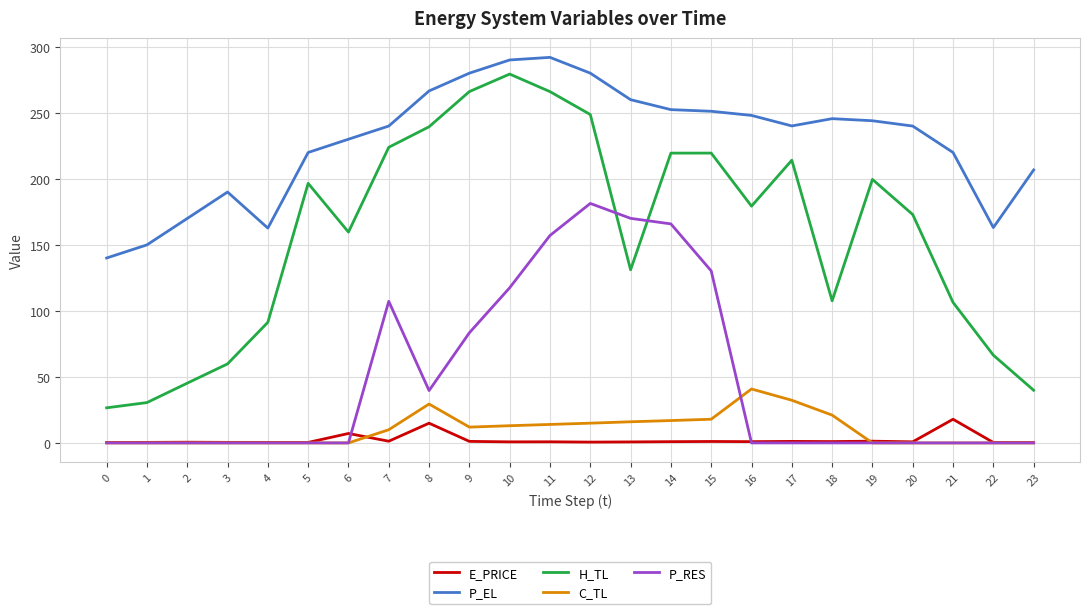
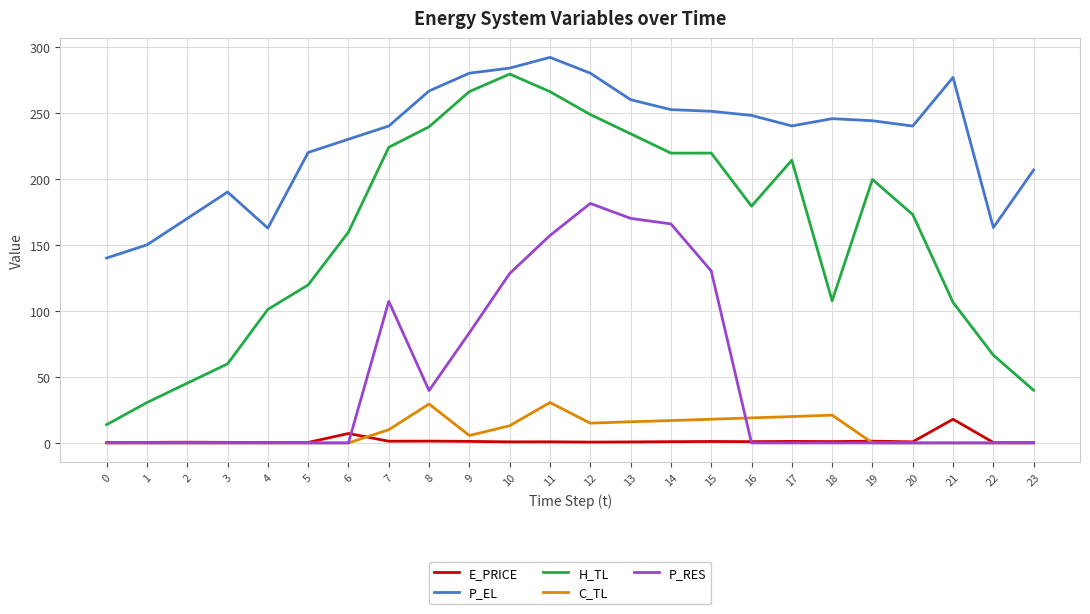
  {
    "E_PRICE": {
      "6": 7,
      "7": 1,
-     "8": 15,
+     "8": 1,
      "9": 1,
      "10": 1,
      "11": 1,
      "12": 1,
      "13": 1,
      "14": 1,
      "15": 1,
      "21": 18
    },
    "P_EL": {
      "0": 140,
      "1": 150,
      "2": 170,
      "3": 190,
      "4": 163,
      "5": 220,
      "6": 230,
      "7": 240,
      "8": 267,
      "9": 280,
-     "10": 290,
+     "10": 284,
      "11": 292,
      "12": 280,
      "13": 260,
      "14": 252,
      "15": 251,
      "16": 248,
      "17": 240,
      "18": 246,
      "19": 244,
      "20": 240,
-     "21": 220,
+     "21": 277,
      "22": 163,
      "23": 207
    },
    "H_TL": {
-     "0": 27,
+     "0": 14,
      "1": 31,
      "2": 45,
      "3": 60,
-     "4": 91,
-     "5": 197,
+     "4": 101,
+     "5": 120,
      "6": 160,
      "7": 224,
      "8": 239,
      "9": 266,
      "10": 279,
      "11": 266,
      "12": 249,
-     "13": 131,
+     "13": 234,
      "14": 219,
      "15": 220,
      "16": 179,
      "17": 214,
      "18": 108,
      "19": 200,
      "20": 173,
      "21": 106,
      "22": 66,
      "23": 40
    },
    "C_TL": {
      "7": 10,
      "8": 29,
-     "9": 12,
+     "9": 6,
      "10": 13,
-     "11": 14,
+     "11": 31,
      "12": 15,
      "13": 16,
      "14": 17,
      "15": 18,
-     "16": 41,
-     "17": 32,
+     "16": 19,
+     "17": 20,
      "18": 21
    },
    "P_RES": {
      "7": 107,
      "8": 40,
      "9": 83,
-     "10": 118,
+     "10": 128,
      "11": 157,
      "12": 181,
      "13": 170,
      "14": 166,
      "15": 130
    }
  }
